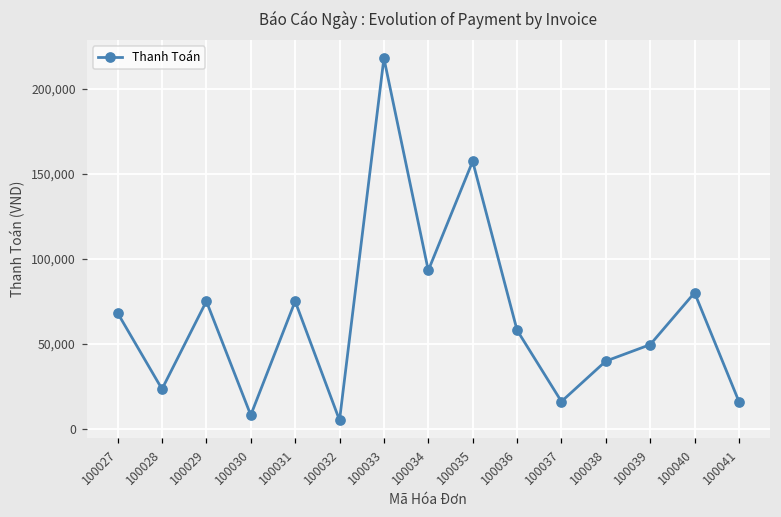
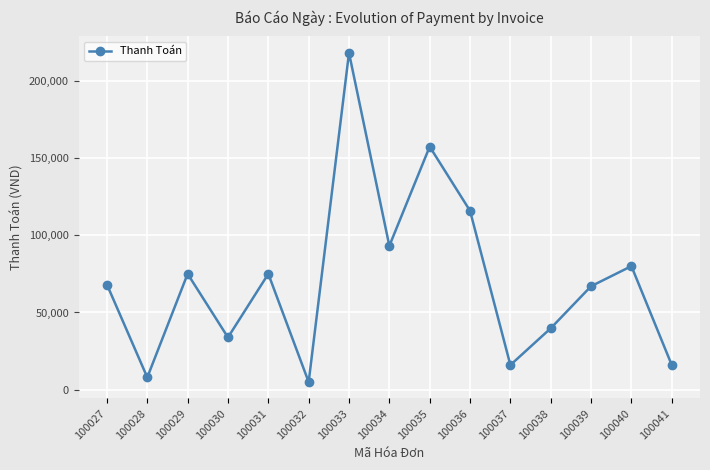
  {
    "100027": "68,000",
-   "100028": "23,000",
+   "100028": "8,000",
    "100029": "75,000",
-   "100030": "8,000",
+   "100030": "34,000",
    "100031": "75,000",
    "100032": "5,000",
    "100033": "218,000",
    "100034": "93,000",
    "100035": "157,000",
-   "100036": "58,000",
+   "100036": "116,000",
    "100037": "16,000",
    "100038": "40,000",
-   "100039": "49,000",
+   "100039": "67,000",
    "100040": "80,000",
    "100041": "16,000"
  }
